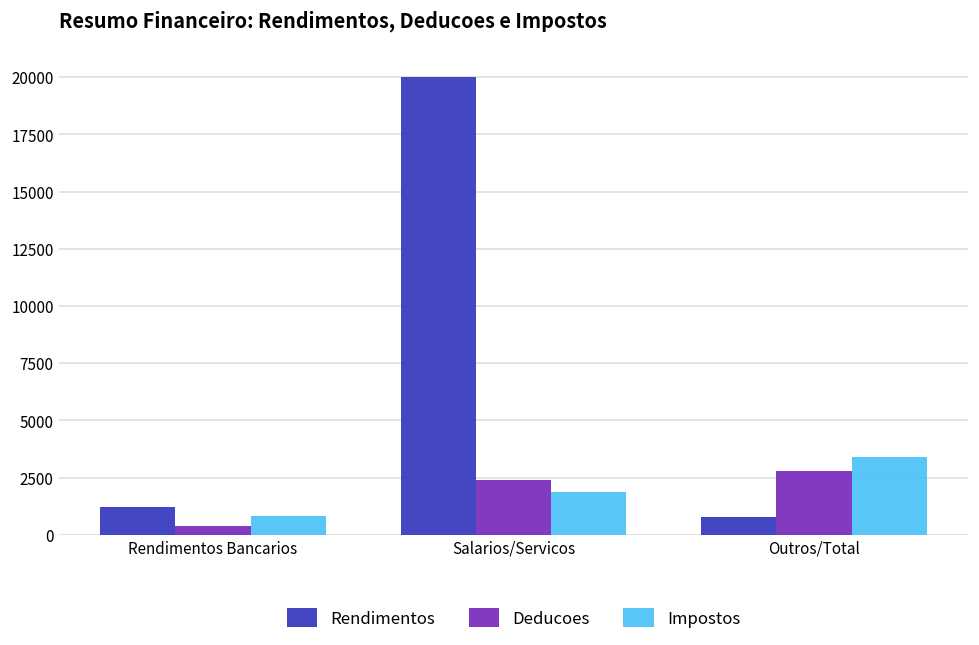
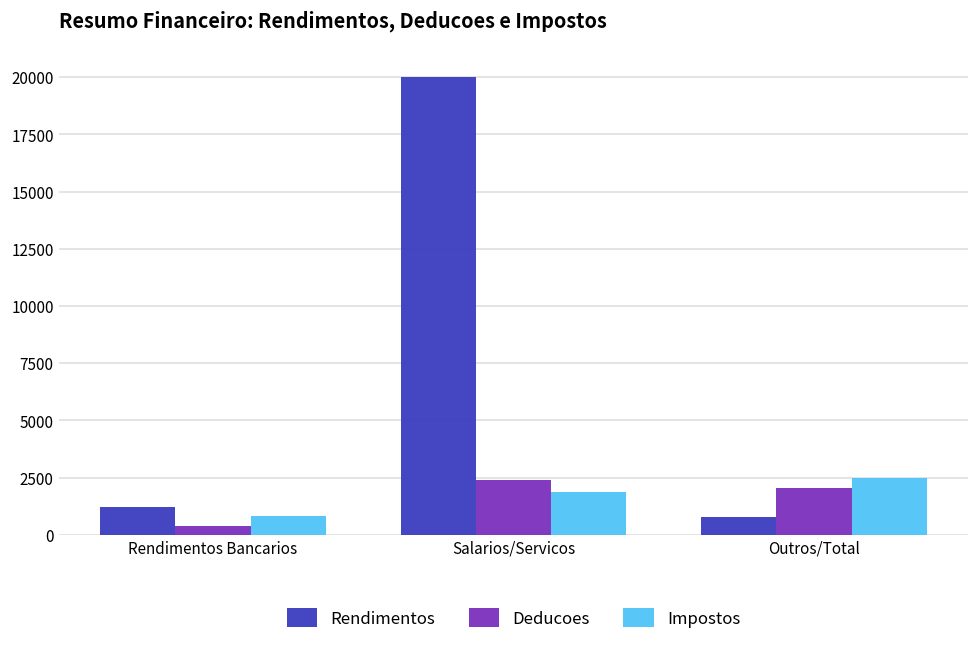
  {
    "Rendimentos": {
      "Rendimentos Bancarios": 1200,
      "Salarios/Servicos": 20000,
      "Outros/Total": 800
    },
    "Deducoes": {
      "Rendimentos Bancarios": 400,
      "Salarios/Servicos": 2400,
-     "Outros/Total": 2800
+     "Outros/Total": 2100
    },
    "Impostos": {
      "Rendimentos Bancarios": 800,
      "Salarios/Servicos": 1900,
-     "Outros/Total": 3400
+     "Outros/Total": 2500
    }
  }
